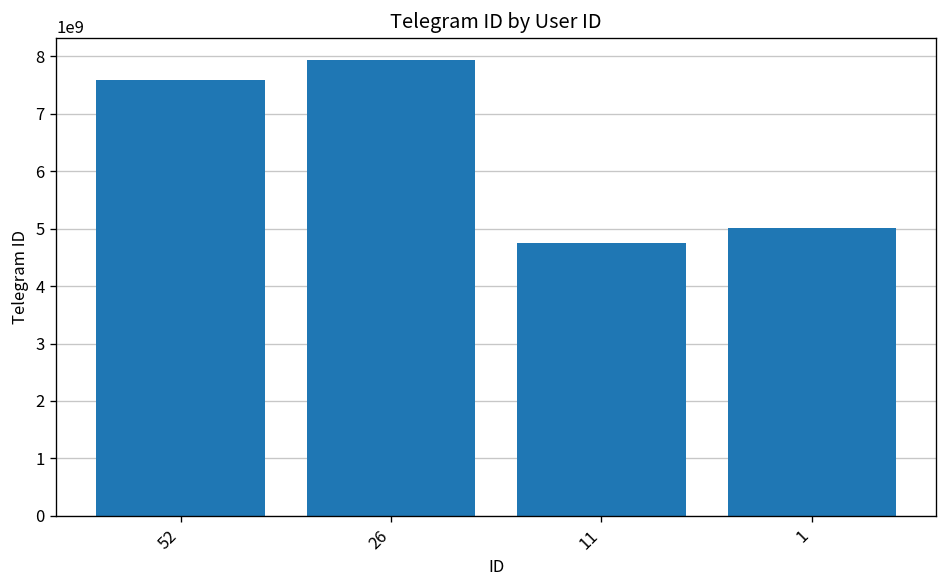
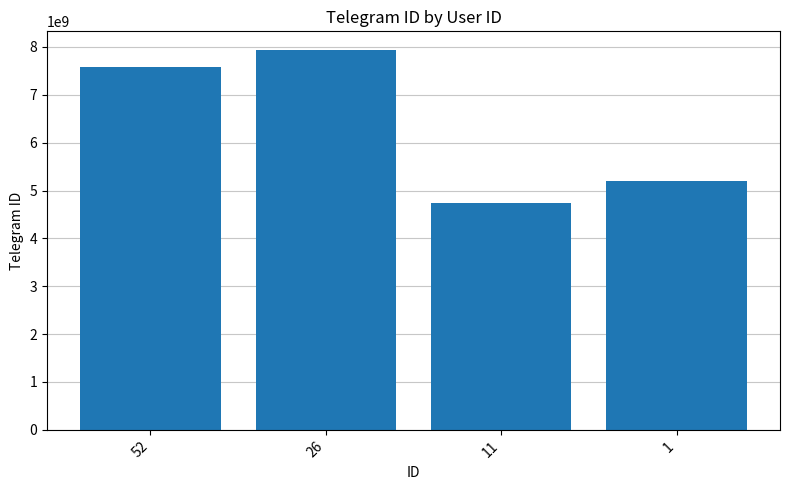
  {
    "52": 7600000000,
    "26": 7900000000,
    "11": 4800000000,
-   "1": 5000000000
+   "1": 5200000000
  }
